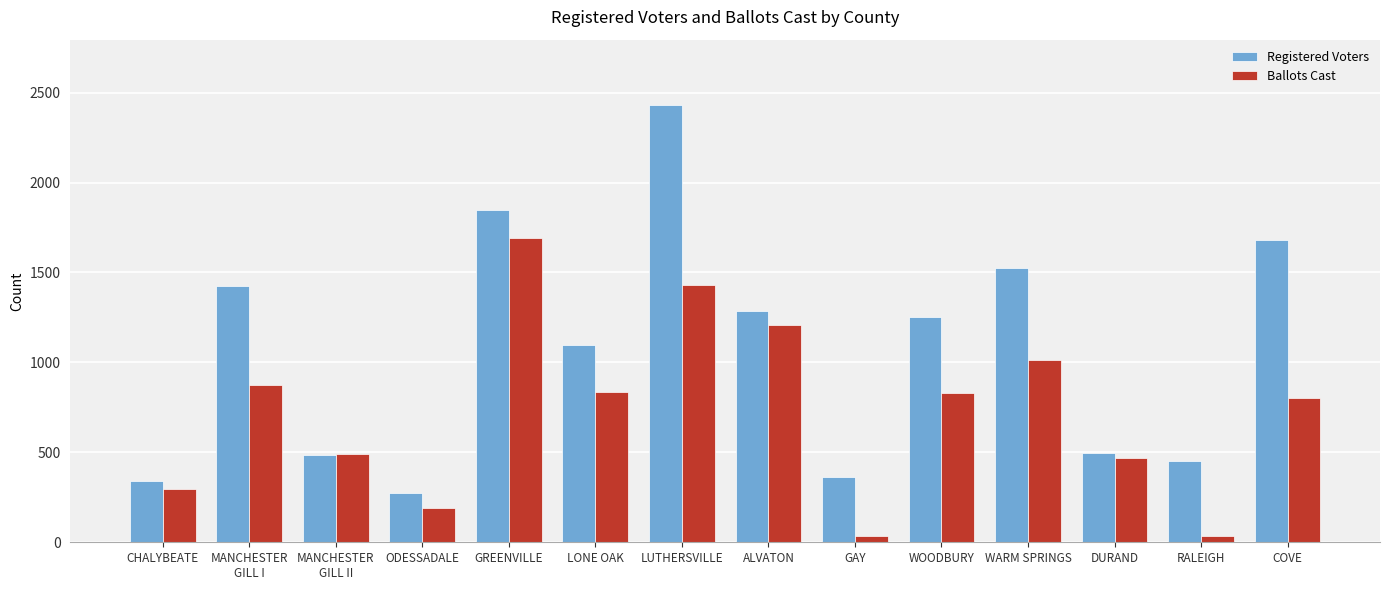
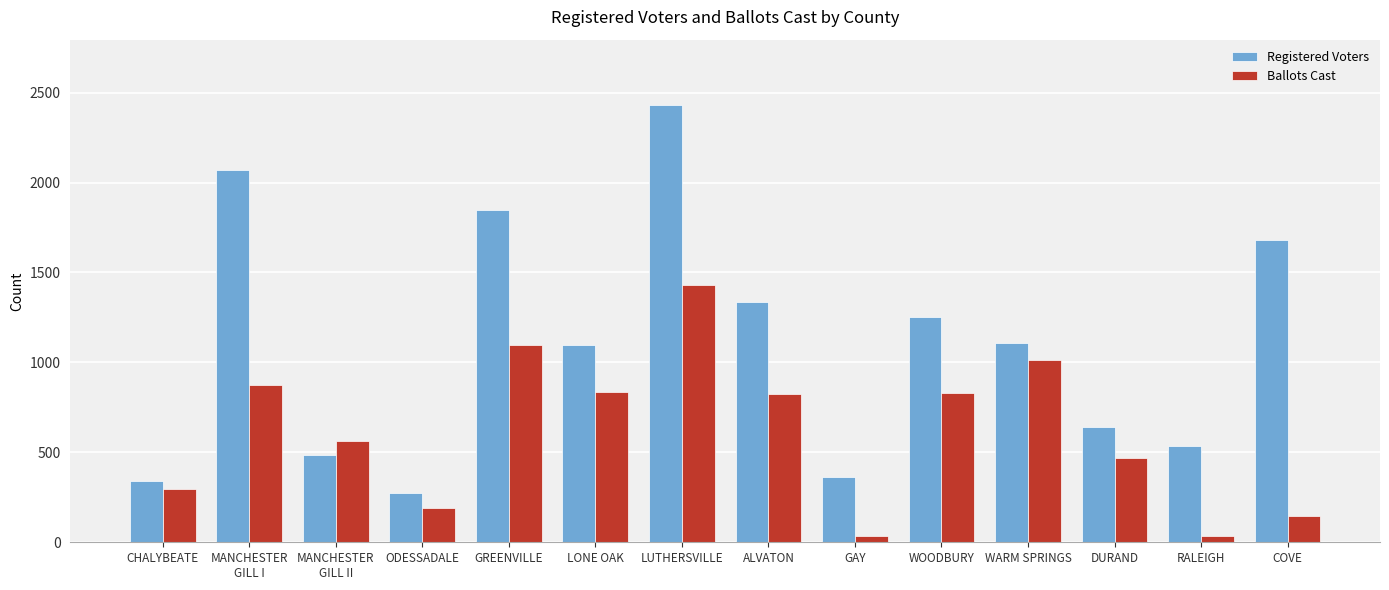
  {
    "Registered Voters": {
      "CHALYBEATE": 340,
-     "MANCHESTER GILL I": 1420,
+     "MANCHESTER GILL I": 2070,
      "MANCHESTER GILL II": 490,
      "ODESSADALE": 280,
      "GREENVILLE": 1850,
      "LONE OAK": 1100,
      "LUTHERSVILLE": 2430,
-     "ALVATON": 1290,
+     "ALVATON": 1340,
      "GAY": 360,
      "WOODBURY": 1250,
-     "WARM SPRINGS": 1520,
-     "DURAND": 500,
-     "RALEIGH": 450,
+     "WARM SPRINGS": 1110,
+     "DURAND": 640,
+     "RALEIGH": 540,
      "COVE": 1680
    },
    "Ballots Cast": {
      "CHALYBEATE": 300,
      "MANCHESTER GILL I": 880,
-     "MANCHESTER GILL II": 490,
+     "MANCHESTER GILL II": 560,
      "ODESSADALE": 190,
-     "GREENVILLE": 1690,
+     "GREENVILLE": 1100,
      "LONE OAK": 840,
      "LUTHERSVILLE": 1430,
-     "ALVATON": 1210,
+     "ALVATON": 820,
      "GAY": 40,
      "WOODBURY": 830,
      "WARM SPRINGS": 1010,
      "DURAND": 470,
      "RALEIGH": 40,
-     "COVE": 800
+     "COVE": 150
    }
  }
